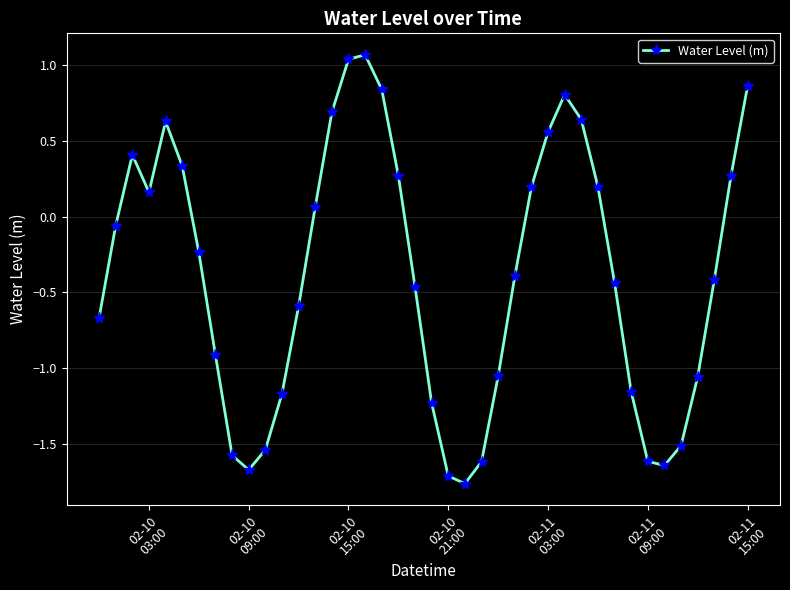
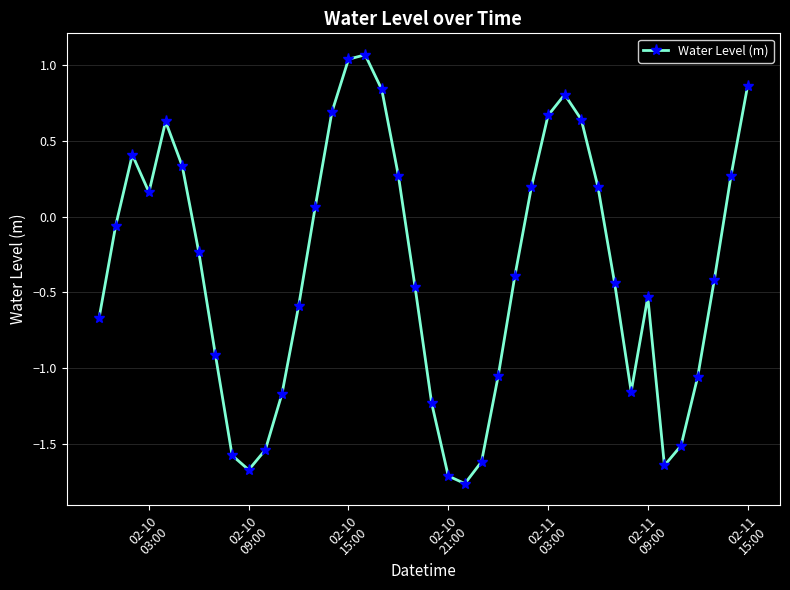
  {
    "02-10 03:00": 0.16,
    "02-10 09:00": -1.67,
    "02-10 15:00": 1.04,
    "02-10 21:00": -1.71,
-   "02-11 03:00": 0.56,
-   "02-11 09:00": -1.61,
+   "02-11 03:00": 0.67,
+   "02-11 09:00": -0.53,
    "02-11 15:00": 0.86
  }
